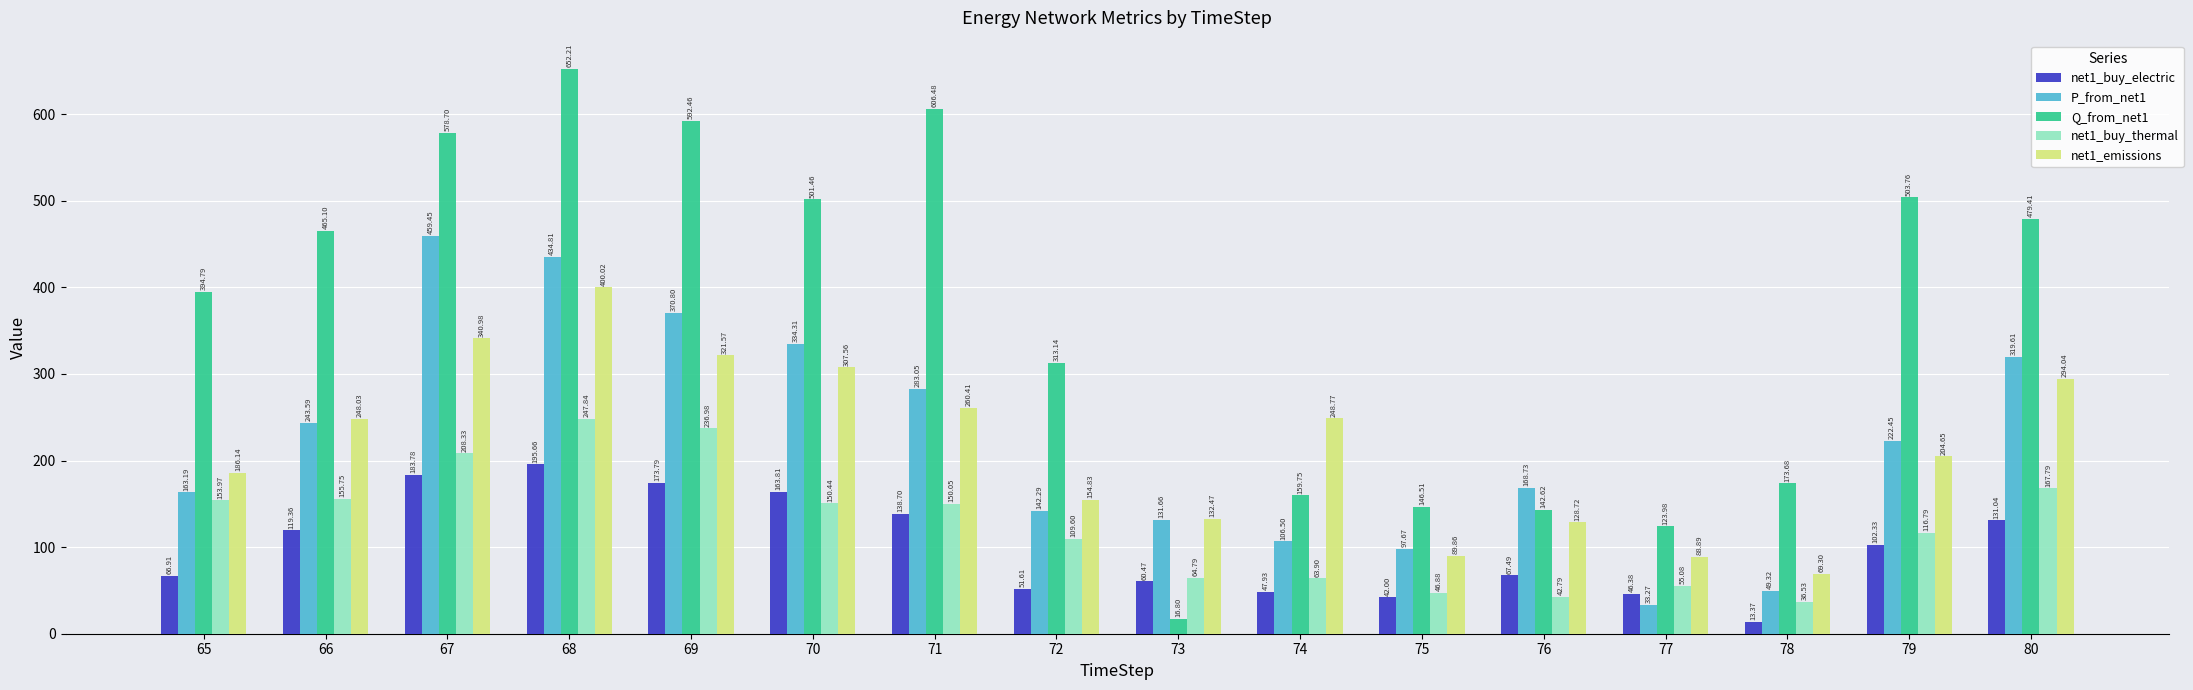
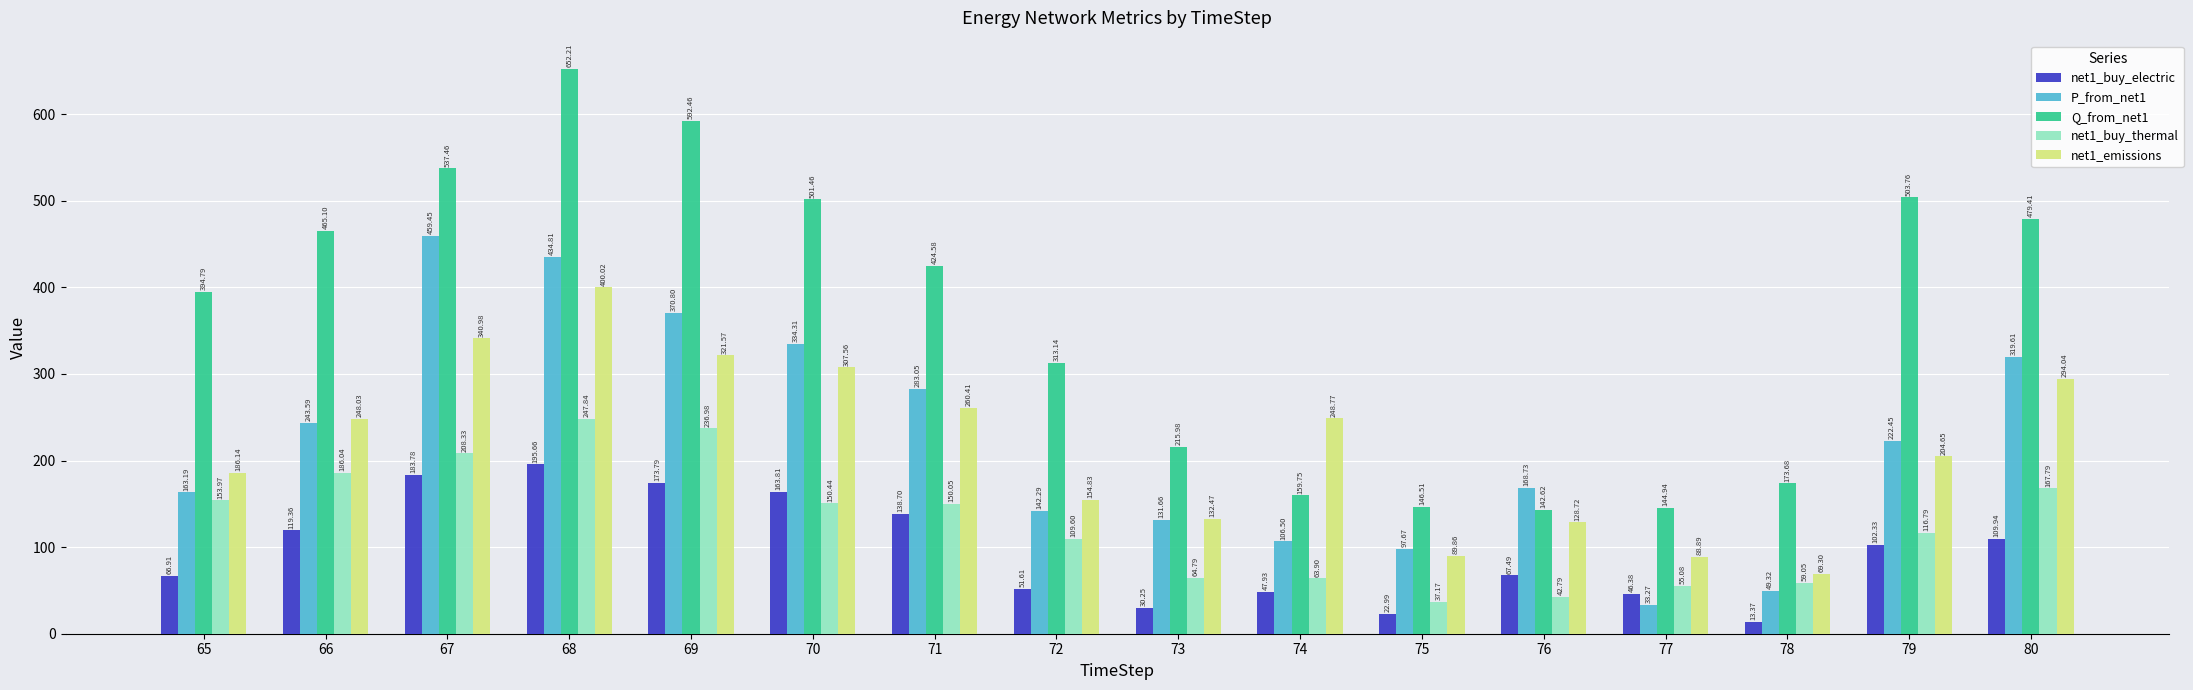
  {
    "net1_buy_electric": {
      "65": 66.91,
      "66": 119.36,
      "67": 183.78,
      "68": 195.66,
      "69": 173.79,
      "70": 163.81,
      "71": 138.70,
      "72": 51.61,
-     "73": 60.47,
+     "73": 30.25,
      "74": 47.93,
-     "75": 42.00,
+     "75": 22.99,
      "76": 67.49,
      "77": 46.38,
      "78": 13.37,
      "79": 102.33,
-     "80": 131.04
+     "80": 109.94
    },
    "P_from_net1": {
      "65": 163.19,
      "66": 243.59,
      "67": 459.45,
      "68": 434.81,
      "69": 370.80,
      "70": 334.31,
      "71": 283.05,
      "72": 142.29,
      "73": 131.66,
      "74": 106.50,
      "75": 97.67,
      "76": 168.73,
      "77": 33.27,
      "78": 49.32,
      "79": 222.45,
      "80": 319.61
    },
    "Q_from_net1": {
      "65": 394.79,
      "66": 465.10,
-     "67": 578.70,
+     "67": 537.46,
      "68": 652.21,
      "69": 592.46,
      "70": 501.46,
-     "71": 606.48,
+     "71": 424.58,
      "72": 313.14,
-     "73": 16.80,
+     "73": 215.98,
      "74": 159.75,
      "75": 146.51,
      "76": 142.62,
-     "77": 123.98,
+     "77": 144.94,
      "78": 173.68,
      "79": 503.76,
      "80": 479.41
    },
    "net1_buy_thermal": {
      "65": 153.97,
-     "66": 155.75,
+     "66": 186.04,
      "67": 208.33,
      "68": 247.84,
      "69": 236.98,
      "70": 150.44,
      "71": 150.05,
      "72": 109.60,
      "73": 64.79,
      "74": 63.90,
-     "75": 46.88,
+     "75": 37.17,
      "76": 42.79,
      "77": 55.08,
-     "78": 36.53,
+     "78": 59.05,
      "79": 116.79,
      "80": 167.79
    },
    "net1_emissions": {
      "65": 186.14,
      "66": 248.03,
      "67": 340.98,
      "68": 400.02,
      "69": 321.57,
      "70": 307.56,
      "71": 260.41,
      "72": 154.83,
      "73": 132.47,
      "74": 248.77,
      "75": 89.86,
      "76": 128.72,
      "77": 88.89,
      "78": 69.30,
      "79": 204.65,
      "80": 294.04
    }
  }
